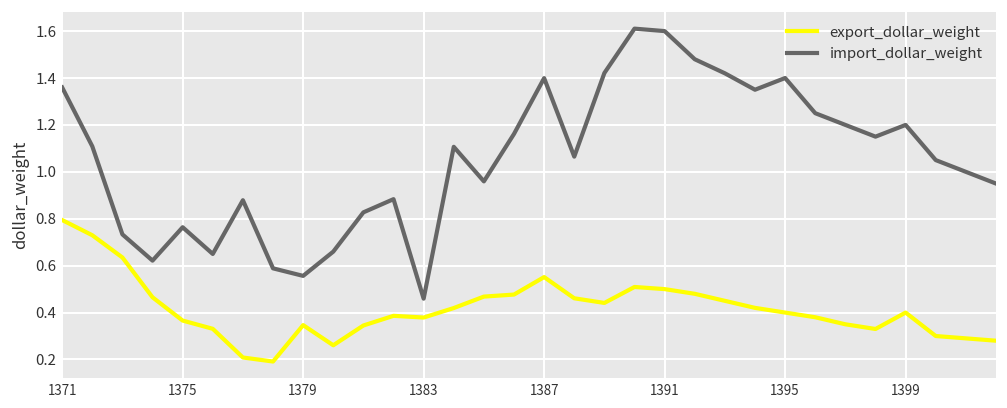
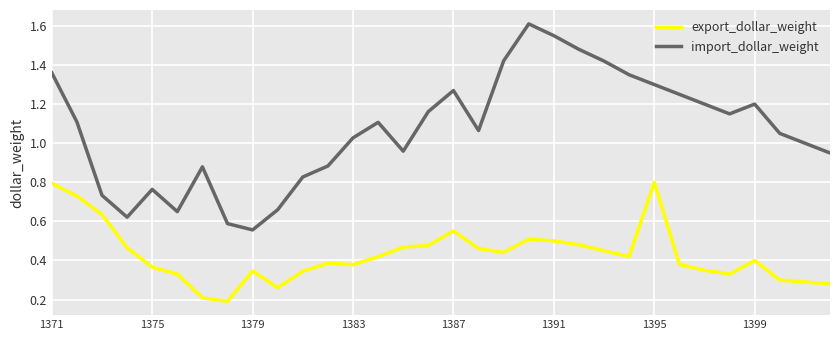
  {
    "export_dollar_weight": {
      "1371": 0.8,
      "1375": 0.37,
      "1379": 0.35,
      "1383": 0.38,
      "1387": 0.55,
      "1391": 0.5,
-     "1395": 0.4,
+     "1395": 0.8,
      "1399": 0.4
    },
    "import_dollar_weight": {
      "1371": 1.36,
      "1375": 0.76,
      "1379": 0.56,
-     "1383": 0.46,
-     "1387": 1.40,
-     "1391": 1.60,
-     "1395": 1.4,
+     "1383": 1.03,
+     "1387": 1.27,
+     "1391": 1.55,
+     "1395": 1.3,
      "1399": 1.20
    }
  }
